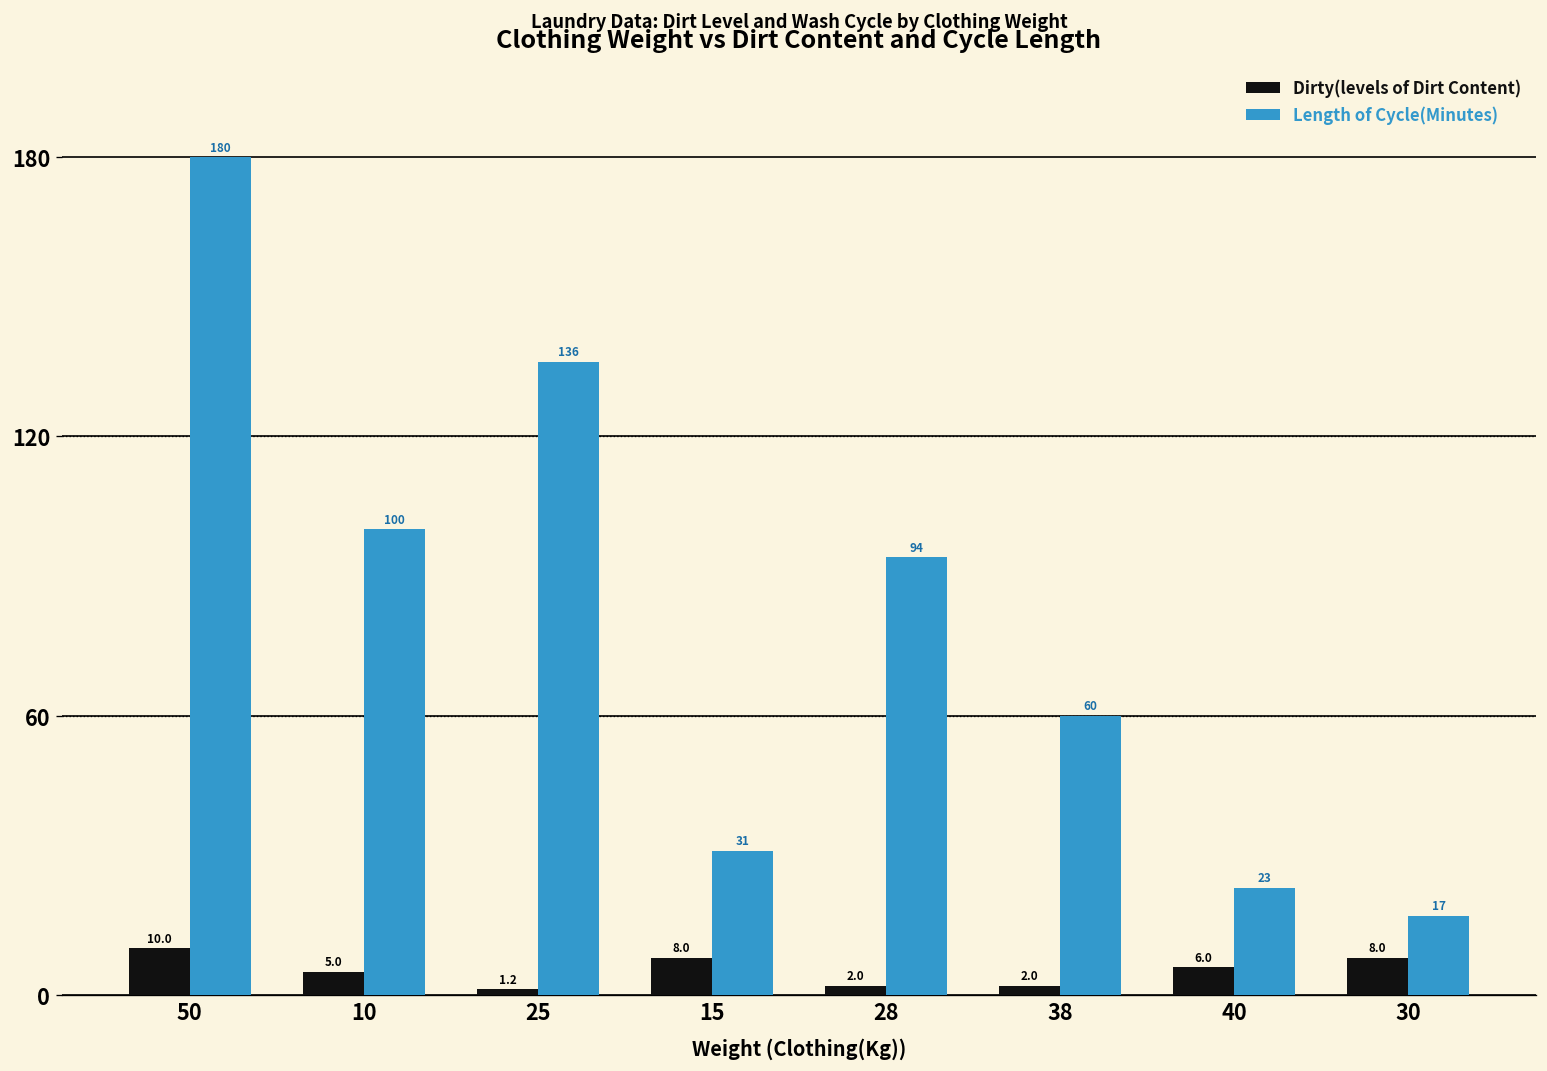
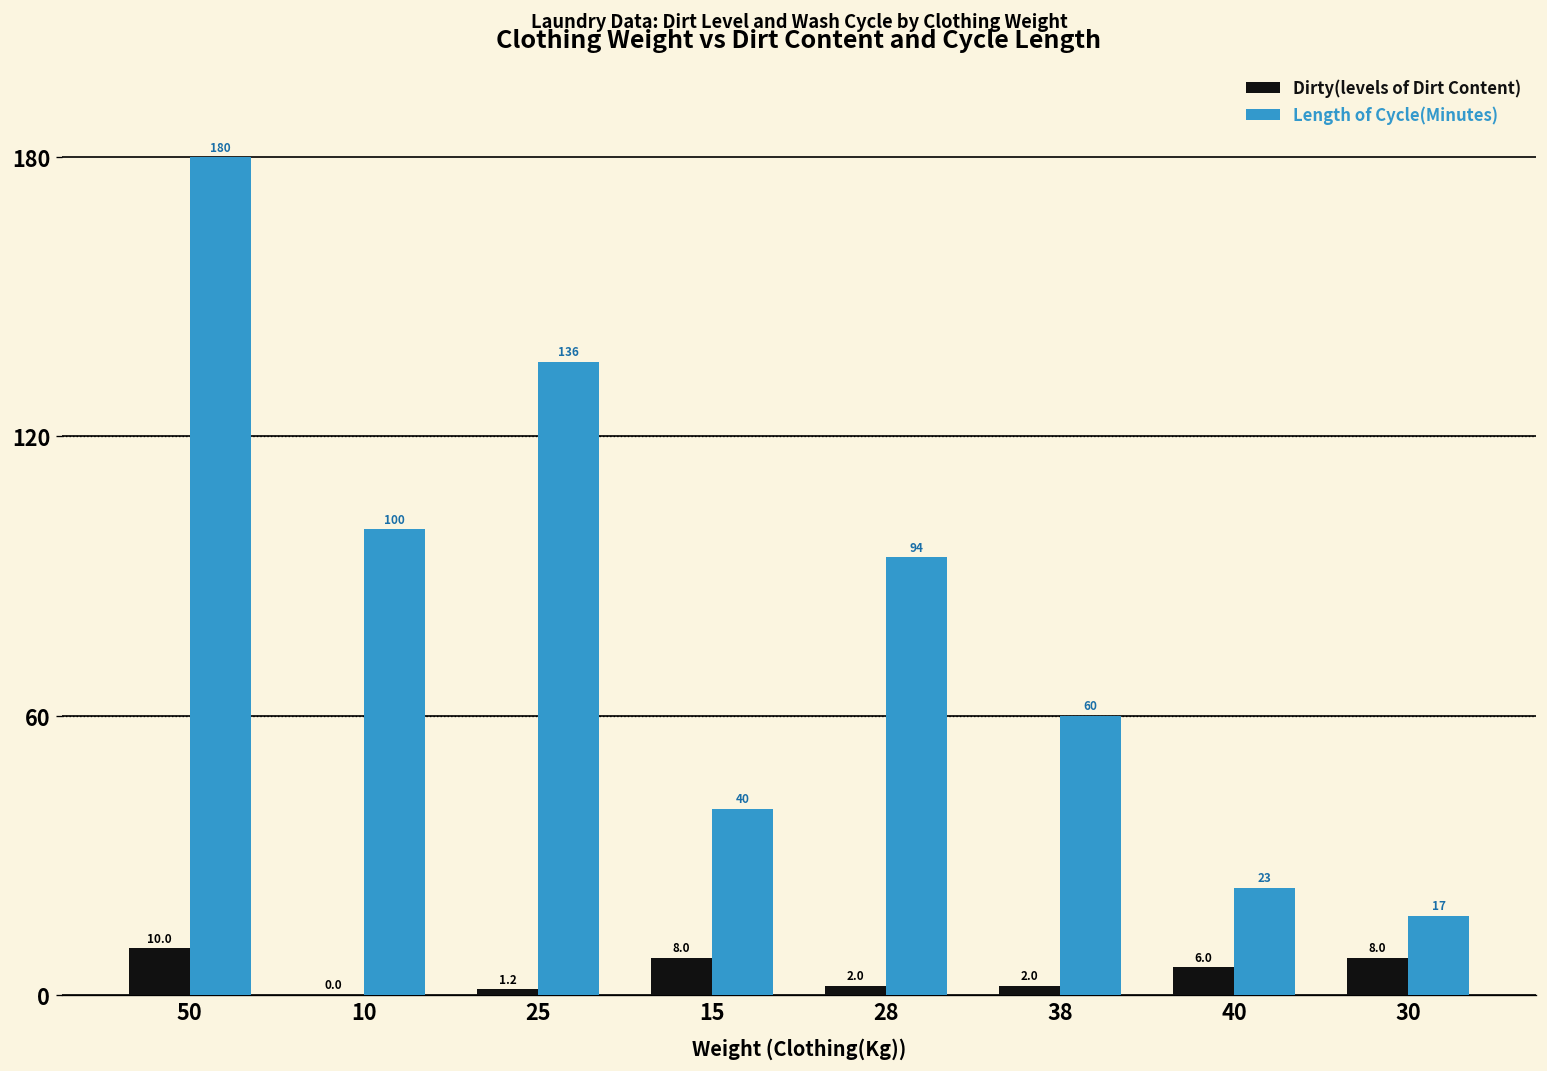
  {
    "Dirty(levels of Dirt Content)": {
      "50": 10.0,
-     "10": 5.0,
+     "10": 0.0,
      "25": 1.2,
      "15": 8.0,
      "28": 2.0,
      "38": 2.0,
      "40": 6.0,
      "30": 8.0
    },
    "Length of Cycle(Minutes)": {
      "50": 180,
      "10": 100,
      "25": 136,
-     "15": 31,
+     "15": 40,
      "28": 94,
      "38": 60,
      "40": 23,
      "30": 17
    }
  }
